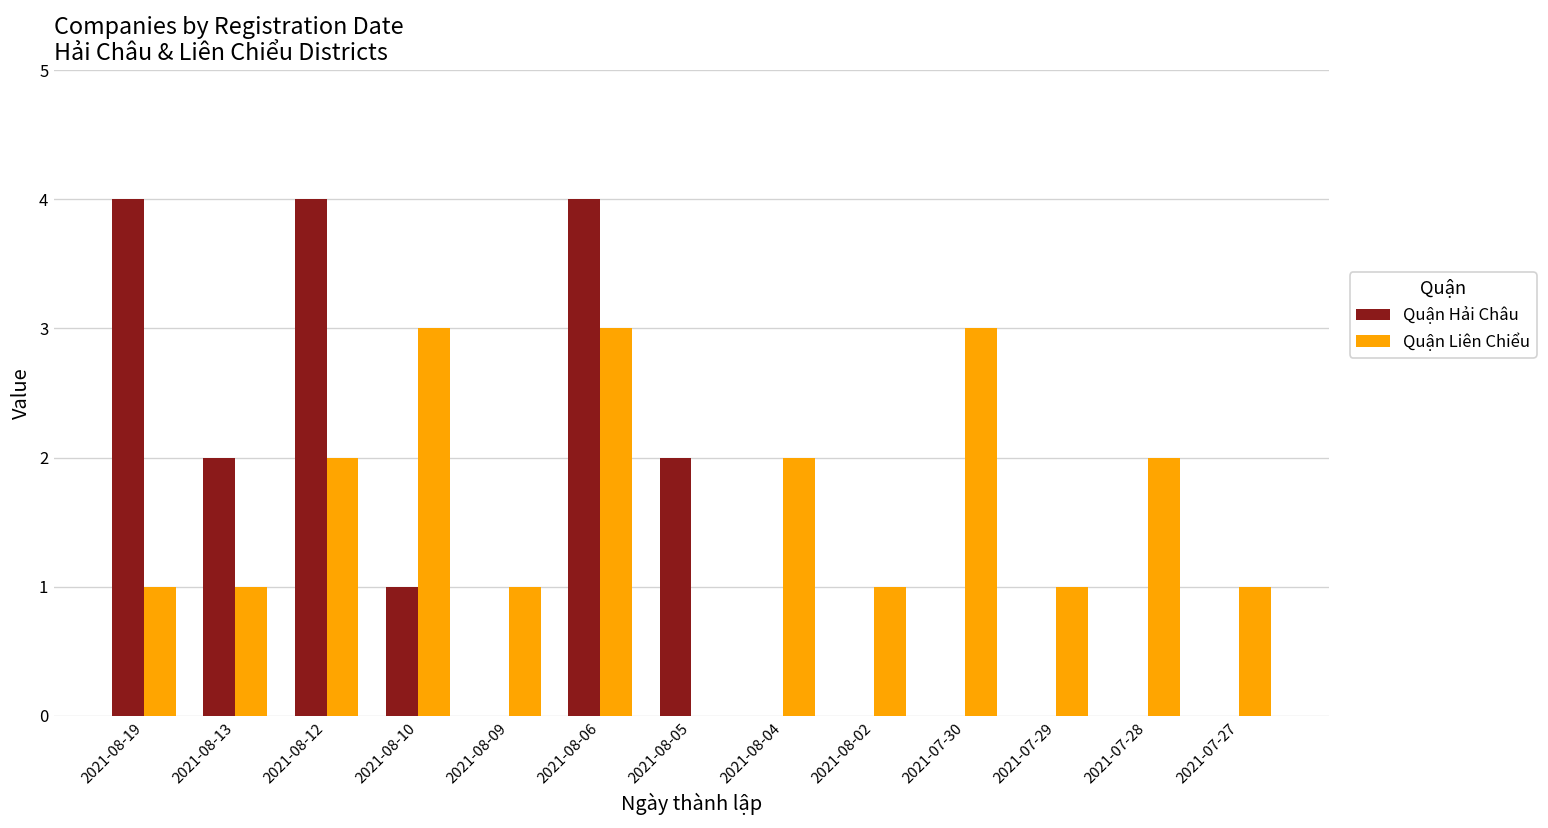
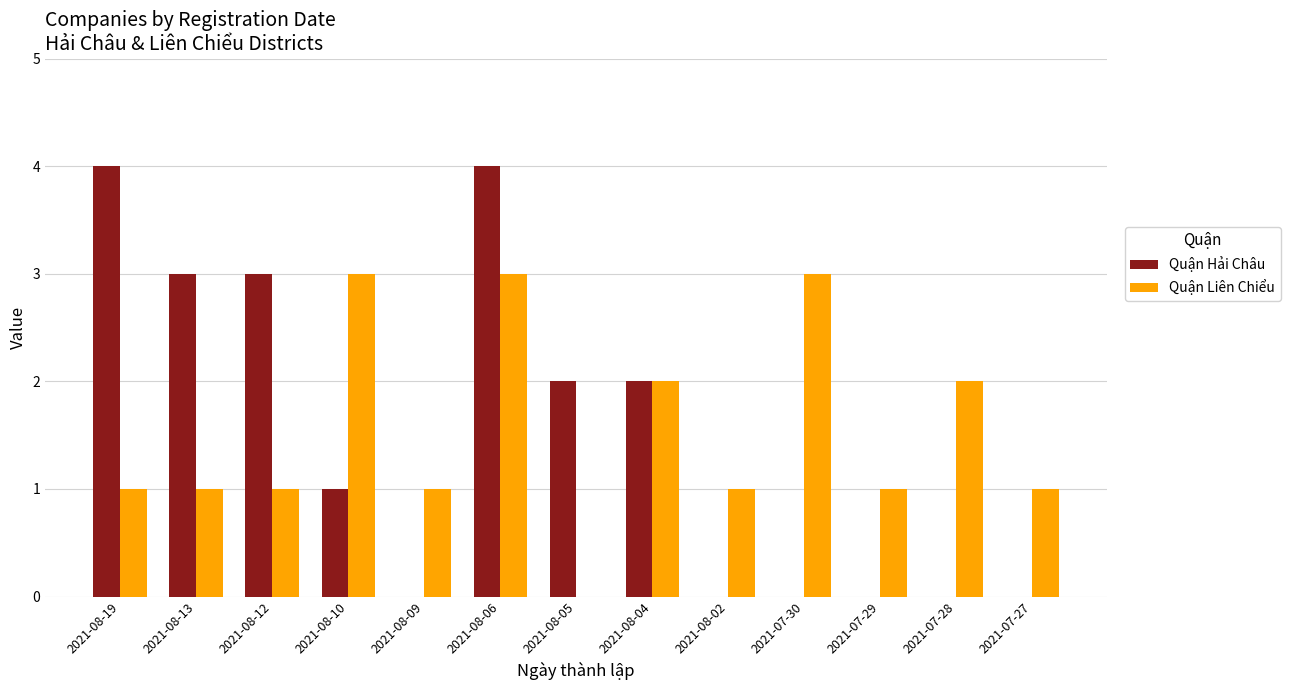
  {
    "Quận Hải Châu": {
      "2021-08-19": 4,
-     "2021-08-13": 2,
-     "2021-08-12": 4,
+     "2021-08-13": 3,
+     "2021-08-12": 3,
      "2021-08-10": 1,
      "2021-08-09": 0,
      "2021-08-06": 4,
      "2021-08-05": 2,
-     "2021-08-04": 0,
+     "2021-08-04": 2,
      "2021-08-02": 0,
      "2021-07-30": 0,
      "2021-07-29": 0,
      "2021-07-28": 0,
      "2021-07-27": 0
    },
    "Quận Liên Chiểu": {
      "2021-08-19": 1,
      "2021-08-13": 1,
-     "2021-08-12": 2,
+     "2021-08-12": 1,
      "2021-08-10": 3,
      "2021-08-09": 1,
      "2021-08-06": 3,
      "2021-08-05": 0,
      "2021-08-04": 2,
      "2021-08-02": 1,
      "2021-07-30": 3,
      "2021-07-29": 1,
      "2021-07-28": 2,
      "2021-07-27": 1
    }
  }
